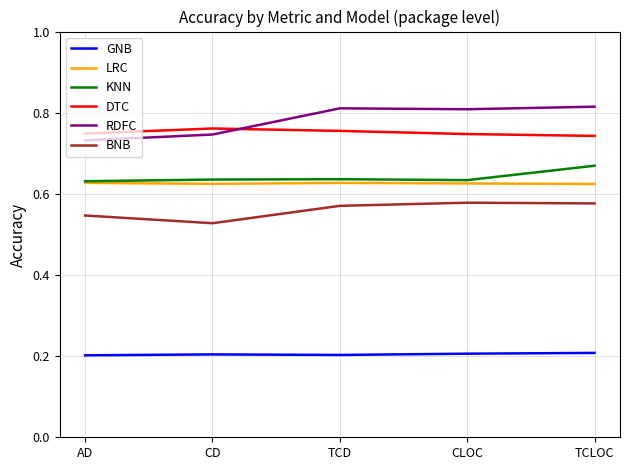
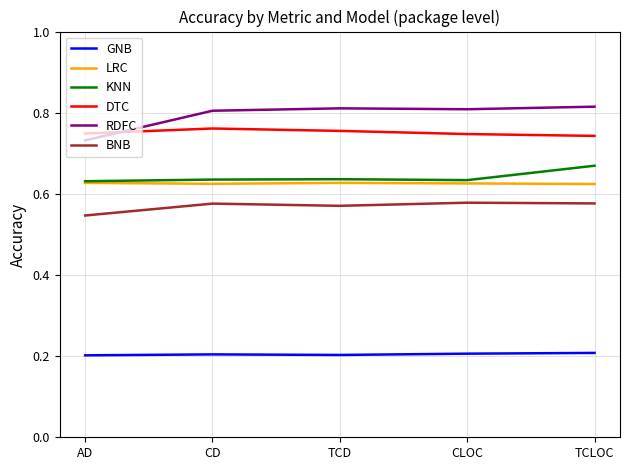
  {
    "GNB": {
      "AD": 0.20,
      "CD": 0.20,
      "TCD": 0.20,
      "CLOC": 0.21,
      "TCLOC": 0.21
    },
    "LRC": {
      "CD": 0.62,
      "TCD": 0.63,
      "CLOC": 0.63,
      "TCLOC": 0.62
    },
    "KNN": {
      "CD": 0.64,
      "TCD": 0.64,
      "CLOC": 0.63,
      "TCLOC": 0.67
    },
    "DTC": {
      "CD": 0.76,
      "TCD": 0.76,
      "CLOC": 0.75,
      "TCLOC": 0.74
    },
    "RDFC": {
-     "CD": 0.75,
+     "CD": 0.80,
      "TCD": 0.81,
      "CLOC": 0.81,
      "TCLOC": 0.81
    },
    "BNB": {
      "AD": 0.55,
-     "CD": 0.53,
+     "CD": 0.58,
      "TCD": 0.57,
      "CLOC": 0.58,
      "TCLOC": 0.58
    }
  }
